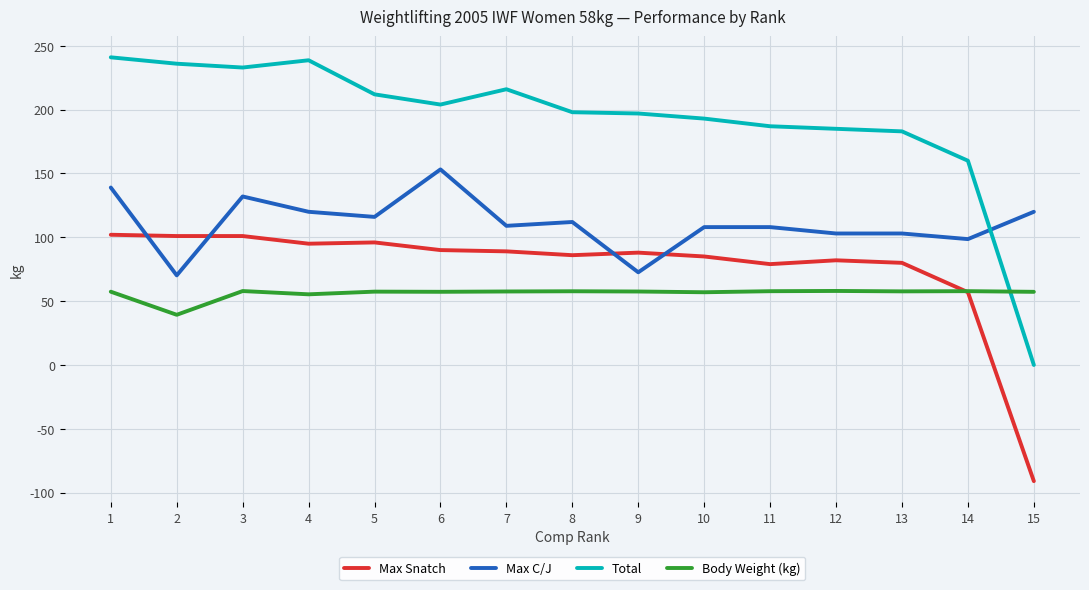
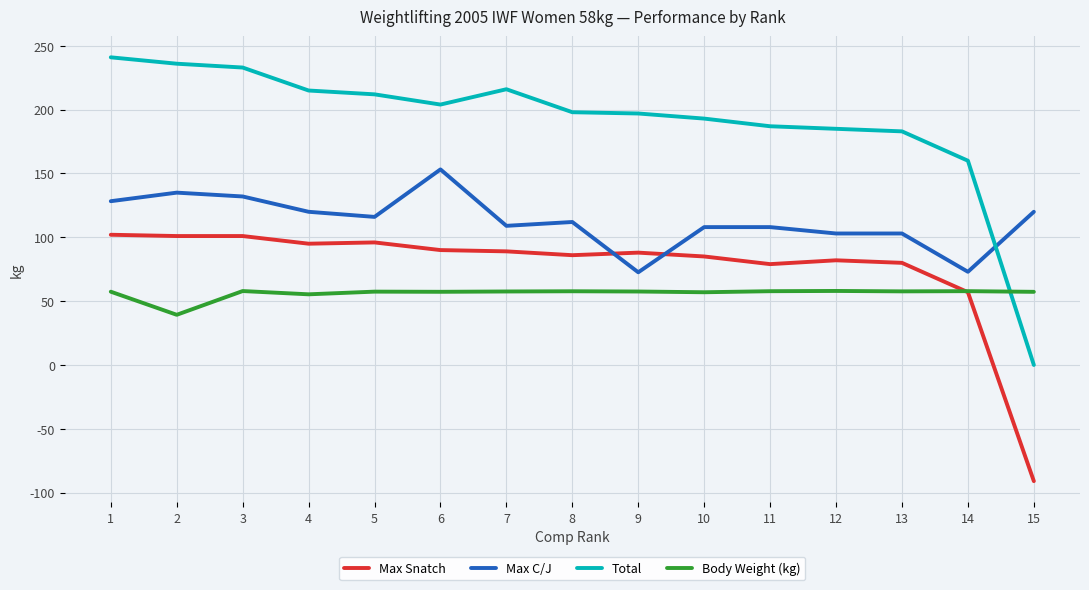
  {
    "Max Snatch": {
      "1": 102,
      "2": 101,
      "3": 101,
      "4": 95,
      "5": 96,
      "6": 90,
      "7": 89,
      "8": 86,
      "9": 88,
      "10": 85,
      "11": 79,
      "12": 82,
      "13": 80,
      "15": -91
    },
    "Max C/J": {
-     "1": 139,
-     "2": 70,
+     "1": 128,
+     "2": 135,
      "3": 132,
      "4": 120,
      "5": 116,
      "6": 153,
      "7": 109,
      "8": 112,
      "9": 73,
      "10": 108,
      "11": 108,
      "12": 103,
      "13": 103,
-     "14": 99,
+     "14": 73,
      "15": 120
    },
    "Total": {
      "1": 241,
      "2": 236,
      "3": 233,
-     "4": 239,
+     "4": 215,
      "5": 212,
      "6": 204,
      "7": 216,
      "8": 198,
      "9": 197,
      "10": 193,
      "11": 187,
      "12": 185,
      "13": 183,
      "14": 160,
      "15": 0
    },
    "Body Weight (kg)": {
      "1": 57,
      "2": 39,
      "3": 58,
      "4": 55,
      "5": 57,
      "6": 57,
      "7": 58,
      "8": 58,
      "9": 58,
      "10": 57,
      "11": 58,
      "12": 58,
      "13": 58,
      "15": 57
    }
  }
